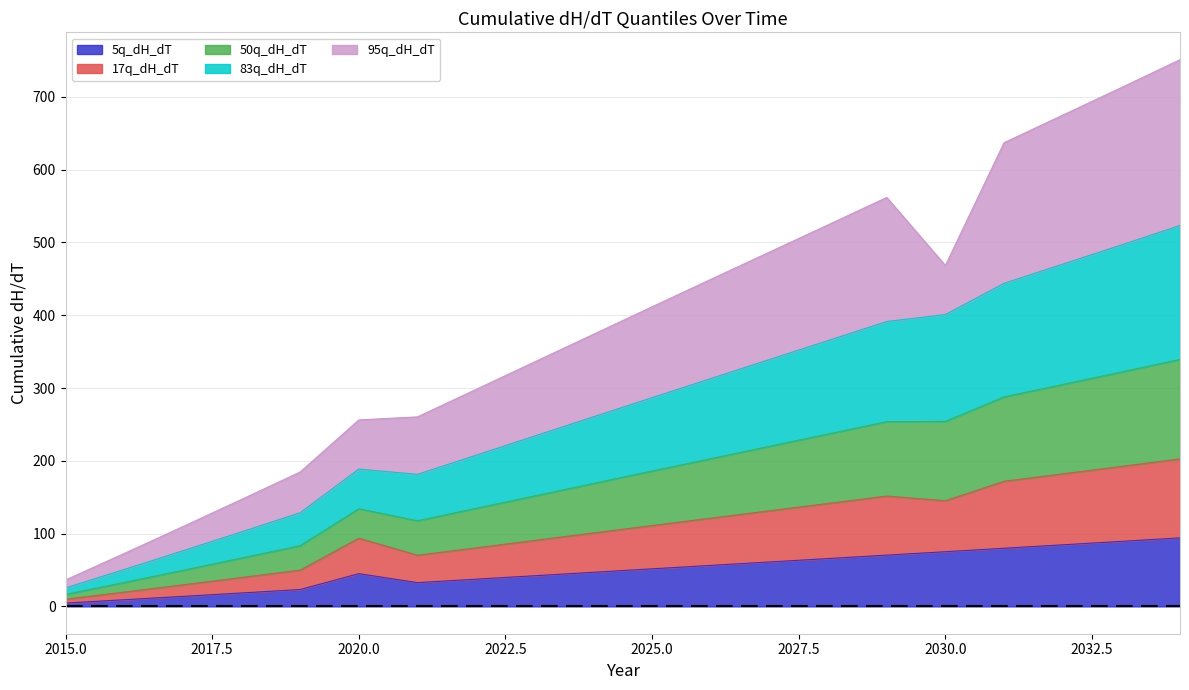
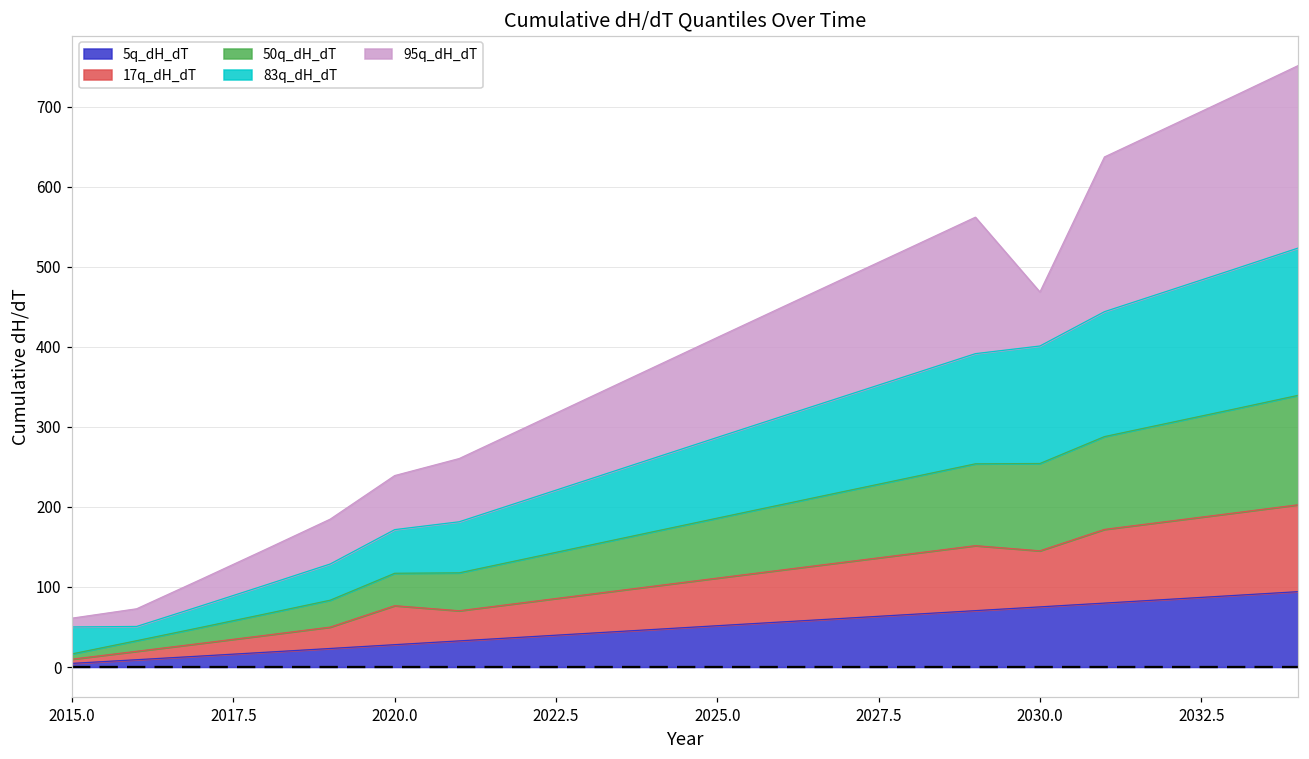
  {
    "5q_dH_dT": {
      "2015.0": 0,
-     "2020.0": 40,
+     "2020.0": 30,
      "2025.0": 50,
      "2030.0": 80
    },
    "17q_dH_dT": {
      "2015.0": 10,
      "2020.0": 50,
      "2025.0": 60,
      "2030.0": 70
    },
    "50q_dH_dT": {
      "2015.0": 10,
      "2020.0": 40,
      "2025.0": 70,
      "2030.0": 110
    },
    "83q_dH_dT": {
-     "2015.0": 10,
+     "2015.0": 30,
      "2020.0": 50,
      "2025.0": 100,
      "2030.0": 150
    },
    "95q_dH_dT": {
      "2015.0": 10,
      "2020.0": 70,
      "2025.0": 120,
      "2030.0": 70
    }
  }
